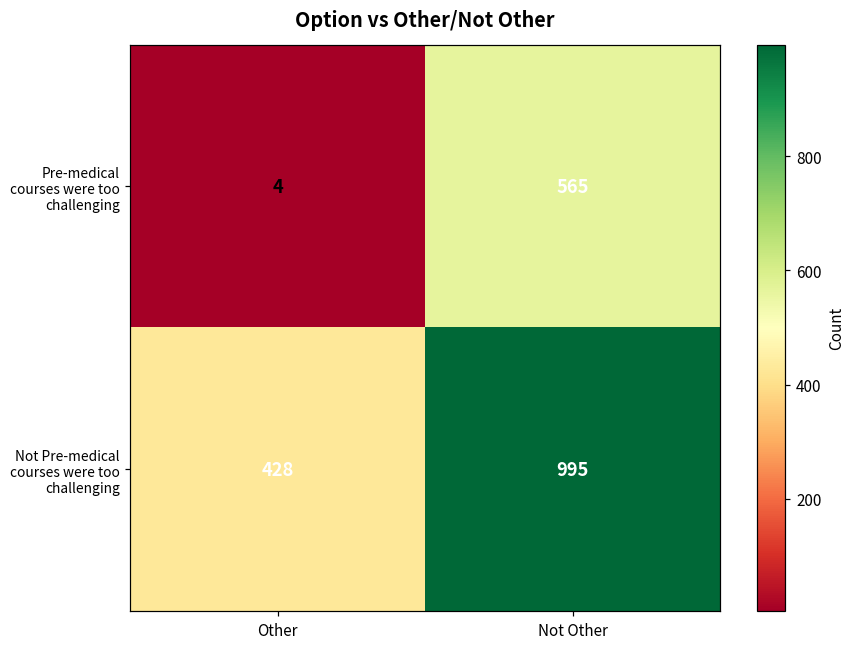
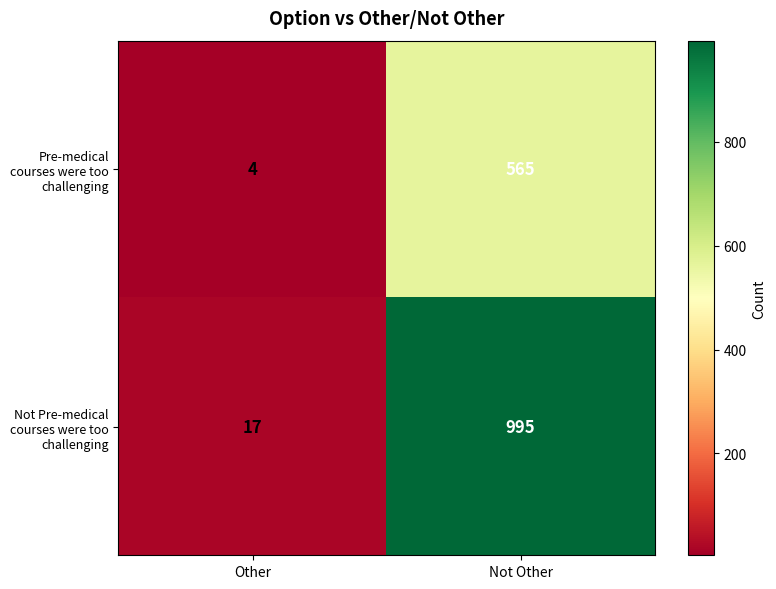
  {
    "Pre-medical courses were too challenging": {
      "Other": 4,
      "Not Other": 565
    },
    "Not Pre-medical courses were too challenging": {
-     "Other": 428,
+     "Other": 17,
      "Not Other": 995
    }
  }
